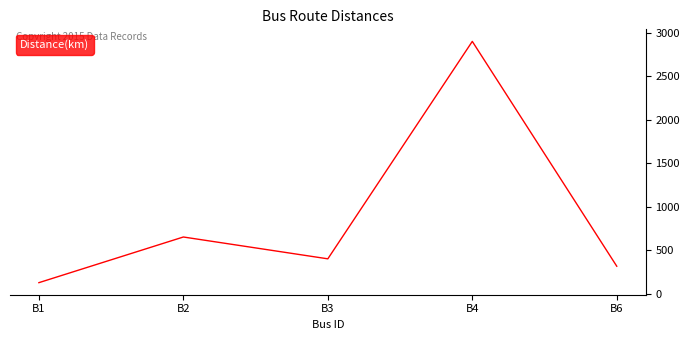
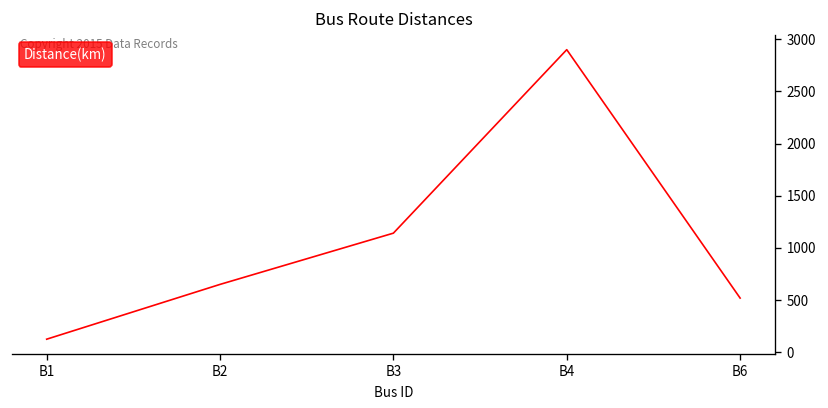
  {
    "B1": 100,
    "B2": 700,
-   "B3": 400,
+   "B3": 1100,
    "B4": 2900,
-   "B6": 300
+   "B6": 500
  }
